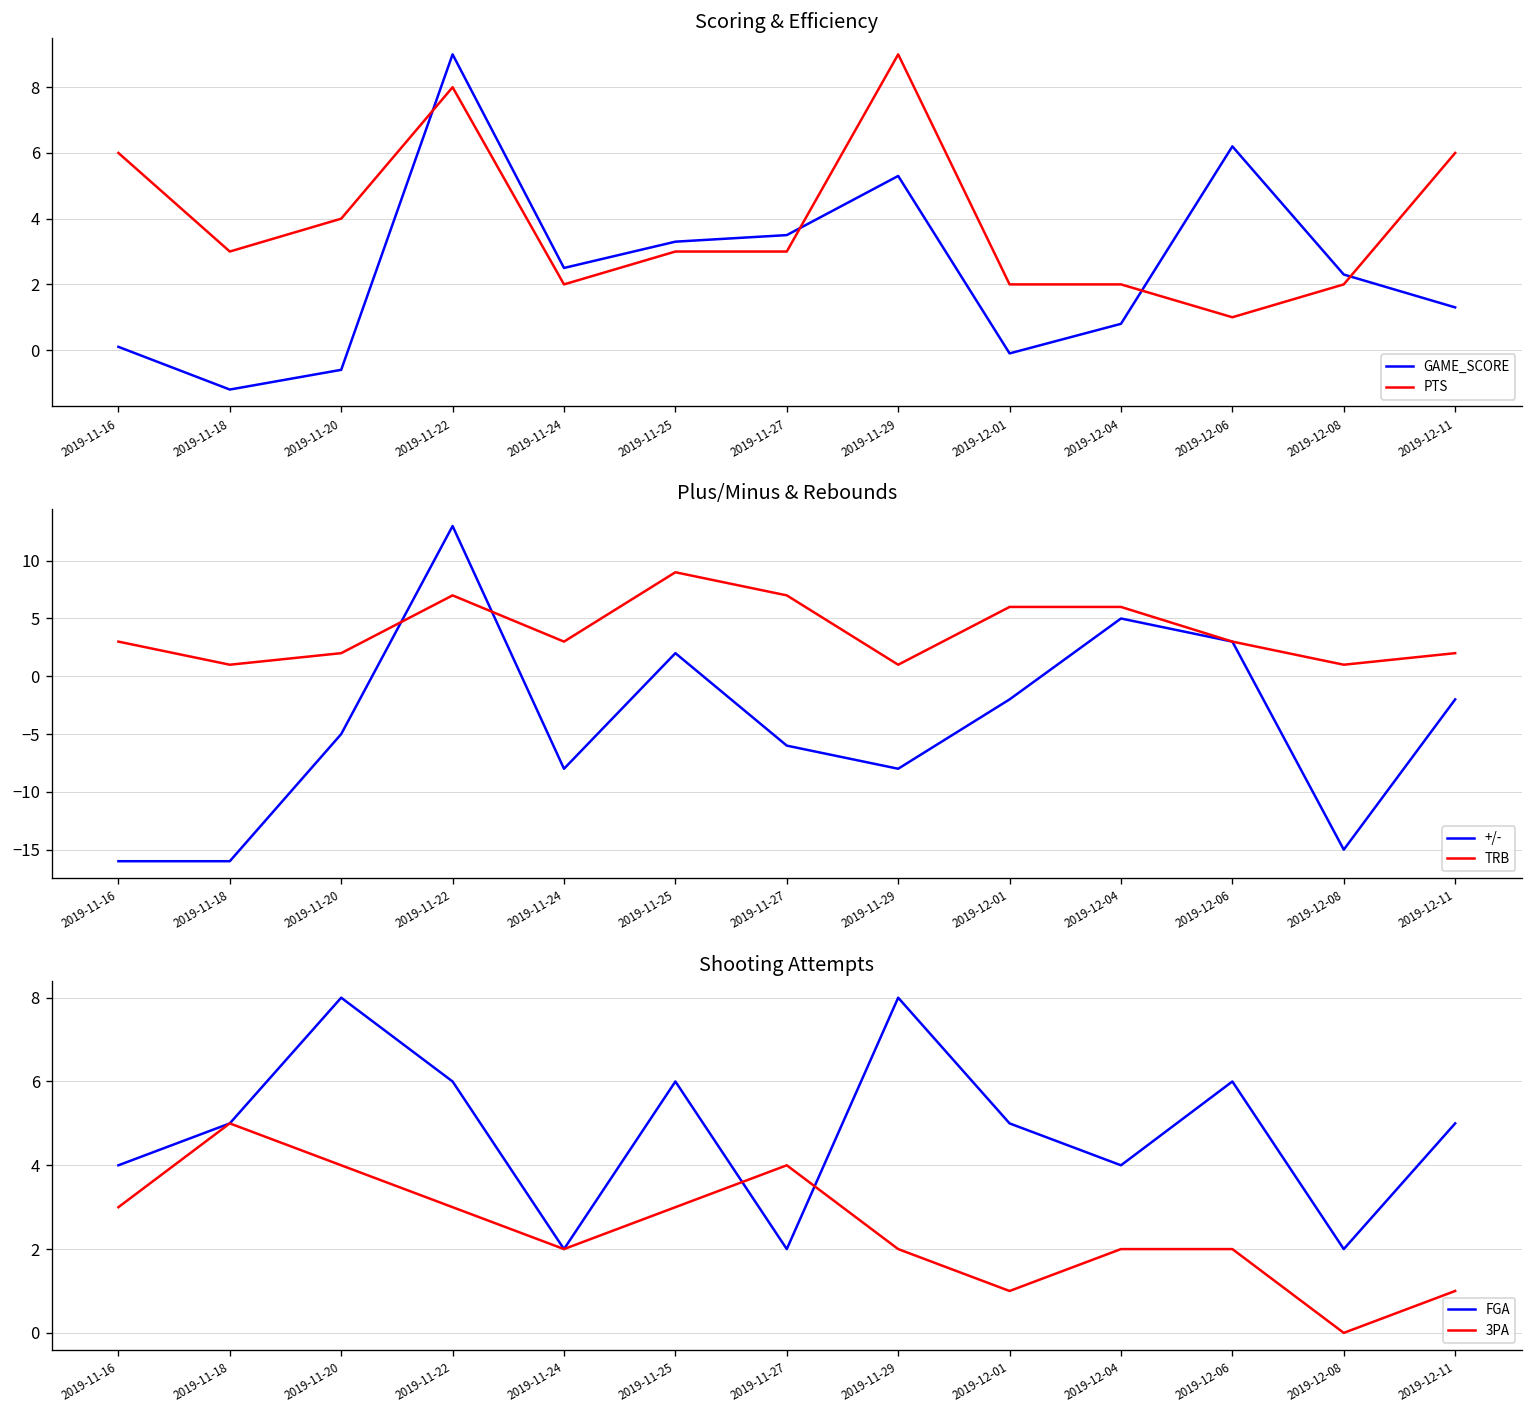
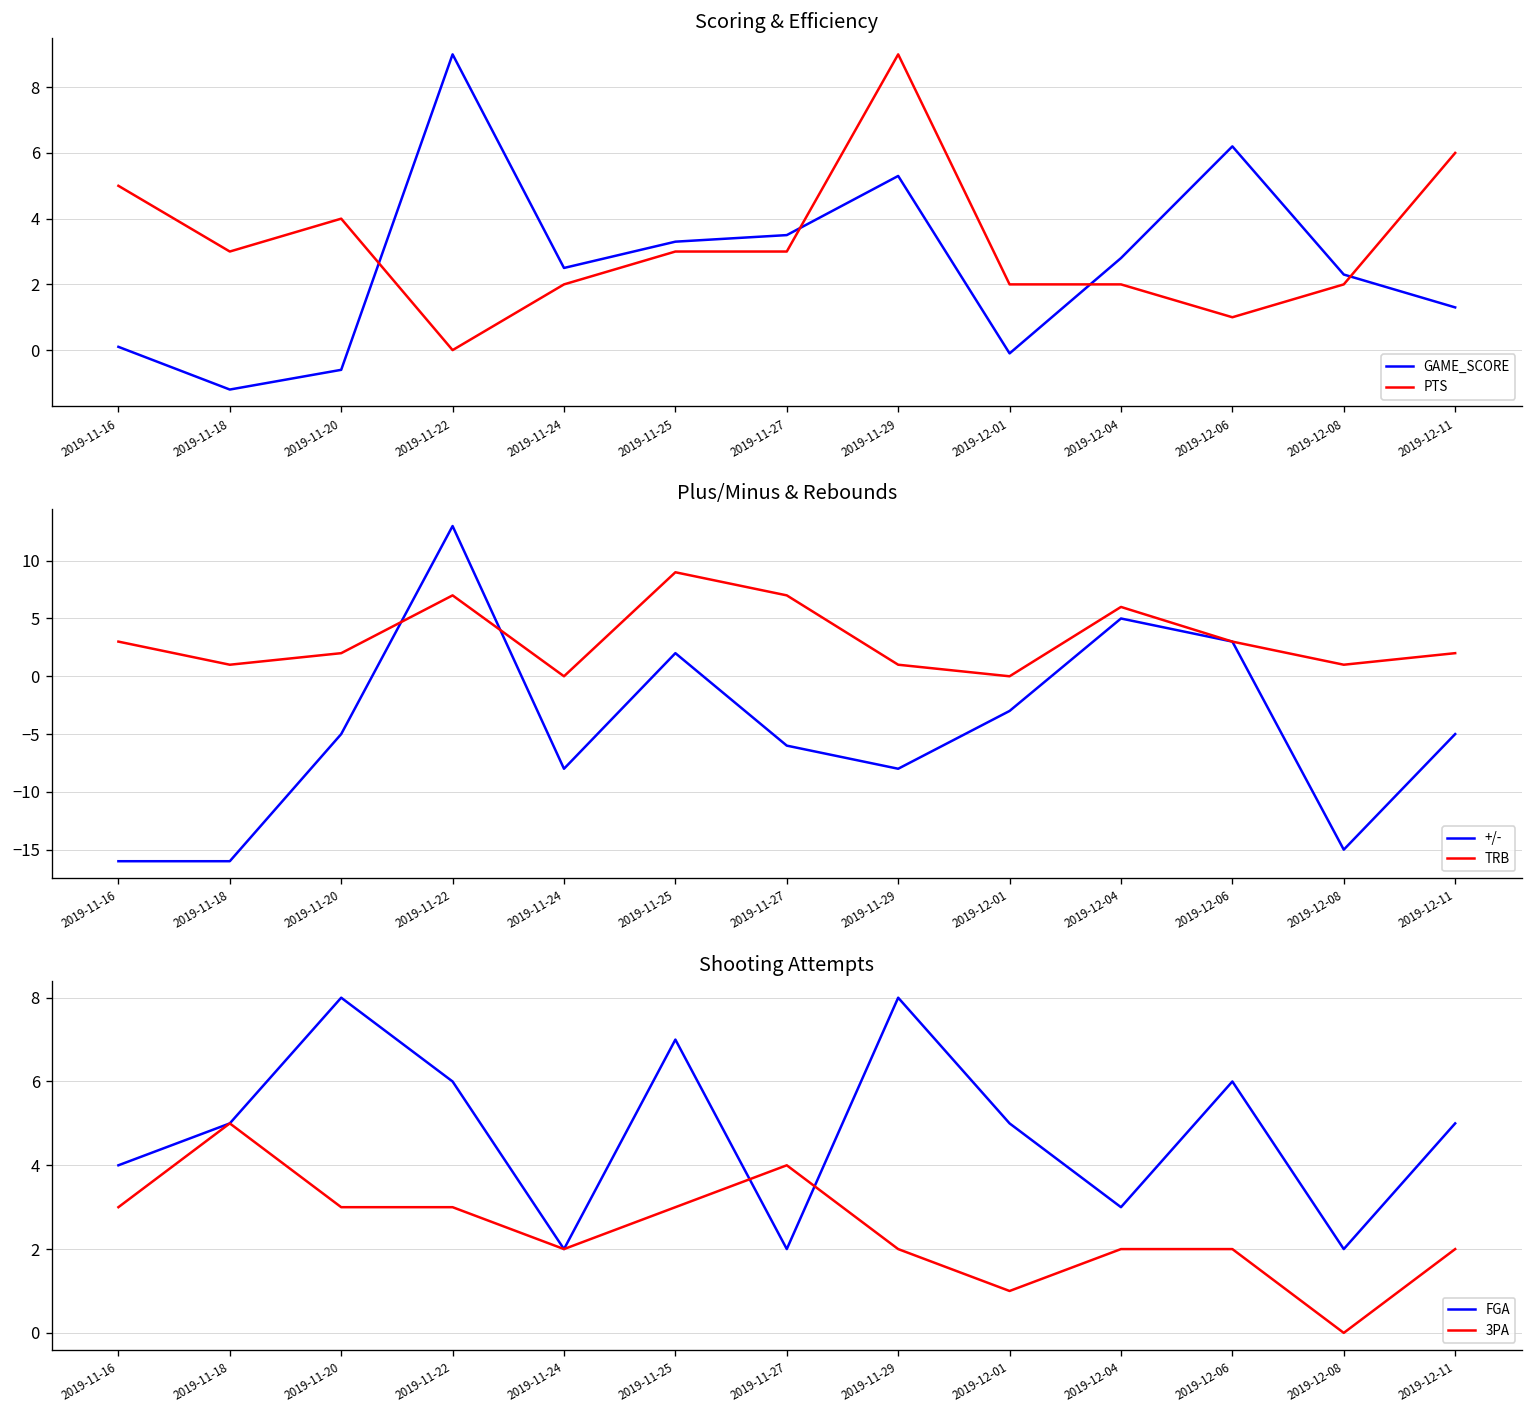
  {
    "Scoring & Efficiency": {
      "GAME_SCORE": {
        "2019-11-16": 0.1,
        "2019-11-18": -1.2,
        "2019-11-20": -0.6,
        "2019-11-22": 9.0,
        "2019-11-24": 2.5,
        "2019-11-25": 3.3,
        "2019-11-27": 3.5,
        "2019-11-29": 5.3,
        "2019-12-01": -0.1,
-       "2019-12-04": 0.8,
+       "2019-12-04": 2.8,
        "2019-12-06": 6.2,
        "2019-12-08": 2.3,
        "2019-12-11": 1.3
      },
      "PTS": {
-       "2019-11-16": 6,
+       "2019-11-16": 5,
        "2019-11-18": 3,
        "2019-11-20": 4,
-       "2019-11-22": 8,
+       "2019-11-22": 0,
        "2019-11-24": 2,
        "2019-11-25": 3,
        "2019-11-27": 3,
        "2019-11-29": 9,
        "2019-12-01": 2,
        "2019-12-04": 2,
        "2019-12-06": 1,
        "2019-12-08": 2,
        "2019-12-11": 6
      }
    },
    "Plus/Minus & Rebounds": {
      "+/-": {
        "2019-11-16": -16,
        "2019-11-18": -16,
        "2019-11-20": -5,
        "2019-11-22": 13,
        "2019-11-24": -8,
        "2019-11-25": 2,
        "2019-11-27": -6,
        "2019-11-29": -8,
-       "2019-12-01": -2,
+       "2019-12-01": -3,
        "2019-12-04": 5,
        "2019-12-08": -15,
-       "2019-12-11": -2
+       "2019-12-11": -5
      },
      "TRB": {
        "2019-11-16": 3,
        "2019-11-18": 1,
        "2019-11-20": 2,
        "2019-11-22": 7,
-       "2019-11-24": 3,
+       "2019-11-24": 0,
        "2019-11-25": 9,
        "2019-11-27": 7,
        "2019-11-29": 1,
-       "2019-12-01": 6,
+       "2019-12-01": 0,
        "2019-12-04": 6,
        "2019-12-08": 1,
        "2019-12-11": 2
      }
    },
    "Shooting Attempts": {
      "FGA": {
        "2019-11-16": 4,
        "2019-11-20": 8,
        "2019-11-22": 6,
-       "2019-11-25": 6,
+       "2019-11-25": 7,
        "2019-11-27": 2,
        "2019-11-29": 8,
        "2019-12-01": 5,
-       "2019-12-04": 4,
+       "2019-12-04": 3,
        "2019-12-06": 6,
        "2019-12-08": 2,
        "2019-12-11": 5
      },
      "3PA": {
        "2019-11-16": 3,
-       "2019-11-20": 4,
+       "2019-11-20": 3,
        "2019-11-22": 3,
        "2019-11-25": 3,
        "2019-11-27": 4,
        "2019-11-29": 2,
        "2019-12-01": 1,
        "2019-12-04": 2,
        "2019-12-06": 2,
        "2019-12-08": 0,
-       "2019-12-11": 1
+       "2019-12-11": 2
      }
    }
  }
